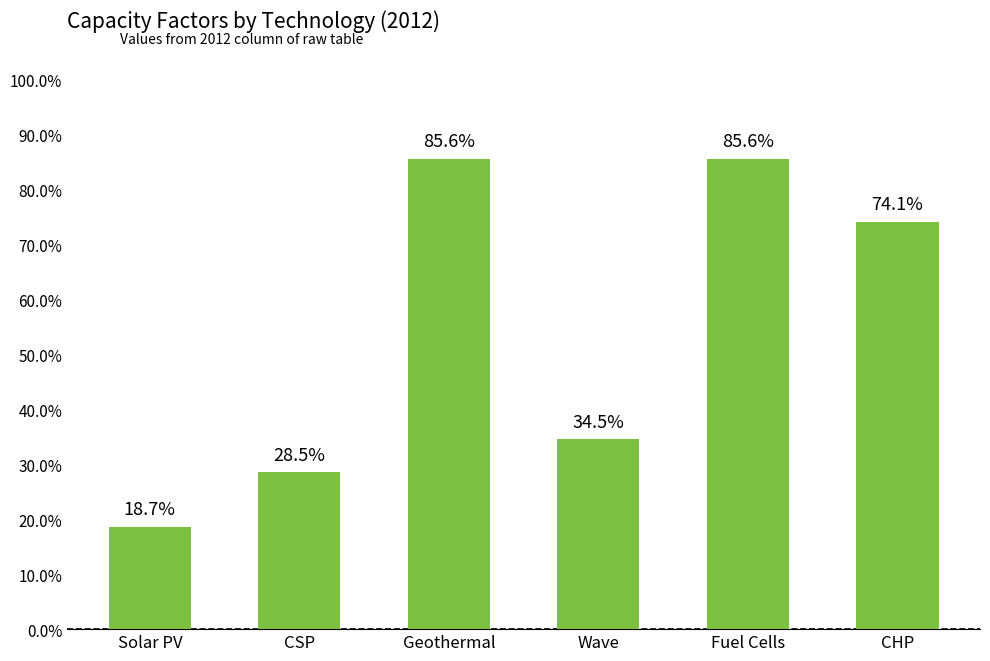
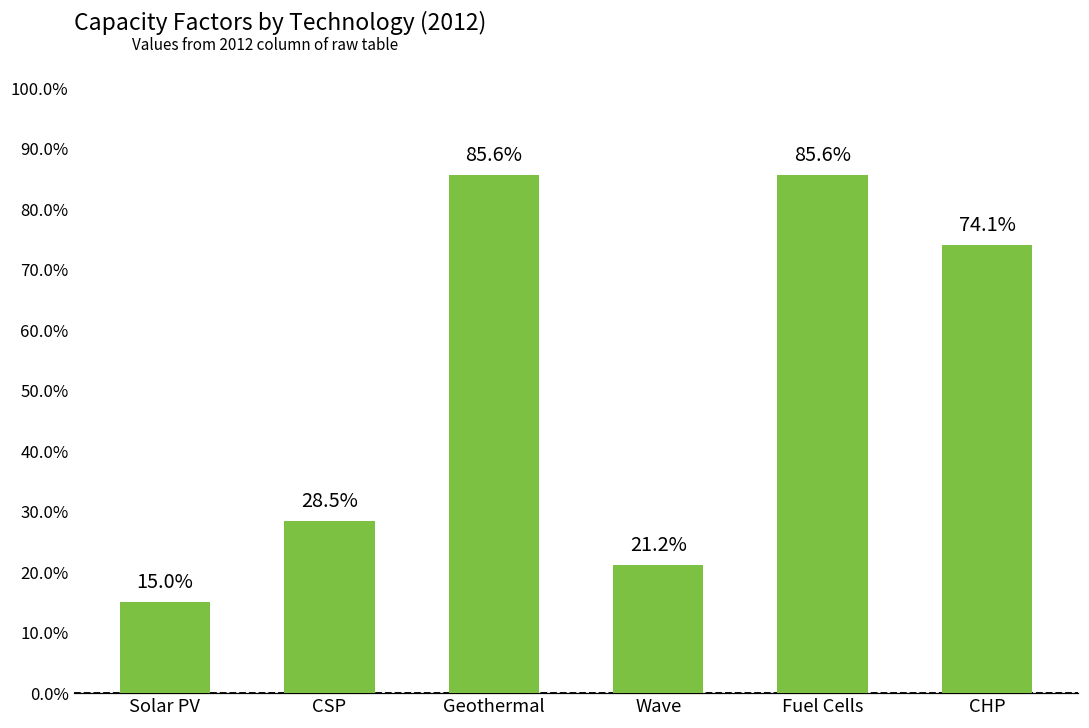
  {
-   "Solar PV": "18.7%",
+   "Solar PV": "15.0%",
    "CSP": "28.5%",
    "Geothermal": "85.6%",
-   "Wave": "34.5%",
+   "Wave": "21.2%",
    "Fuel Cells": "85.6%",
    "CHP": "74.1%"
  }
